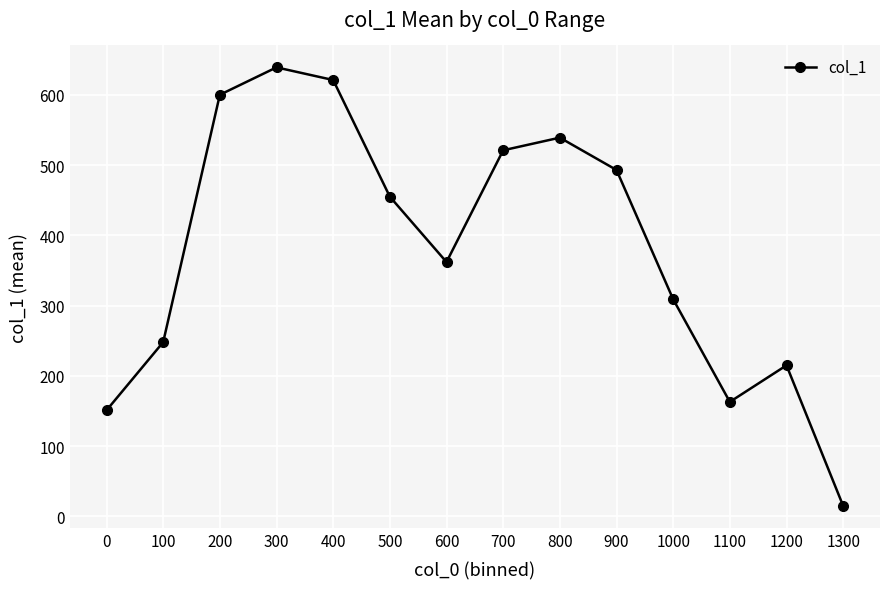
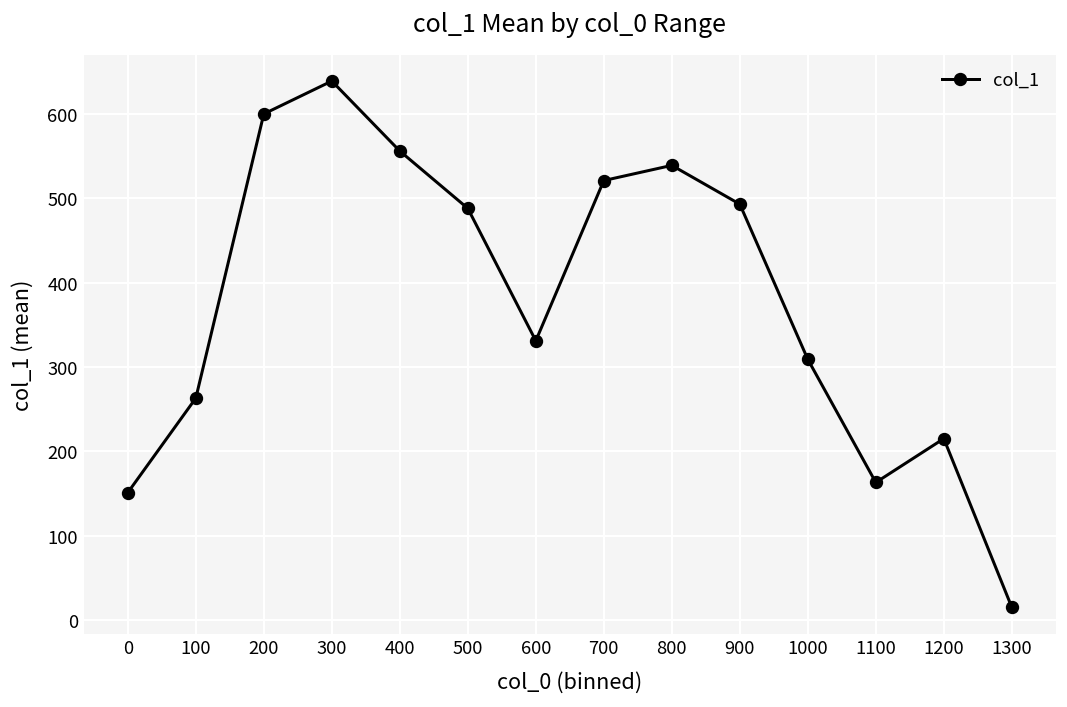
  {
    "0": 150,
-   "100": 250,
+   "100": 260,
    "200": 600,
    "300": 640,
-   "400": 620,
-   "500": 460,
-   "600": 360,
+   "400": 560,
+   "500": 490,
+   "600": 330,
    "700": 520,
    "800": 540,
    "900": 490,
    "1000": 310,
    "1100": 160,
    "1200": 220,
    "1300": 20
  }
